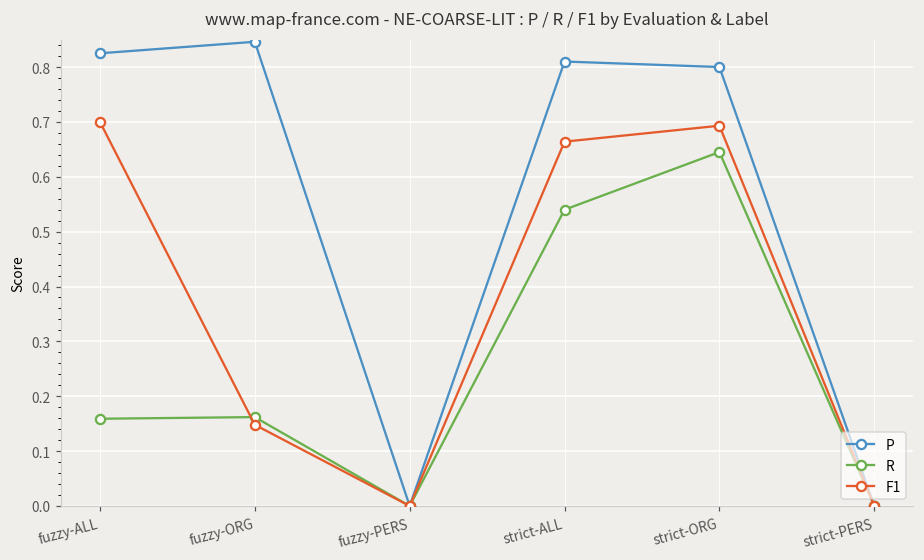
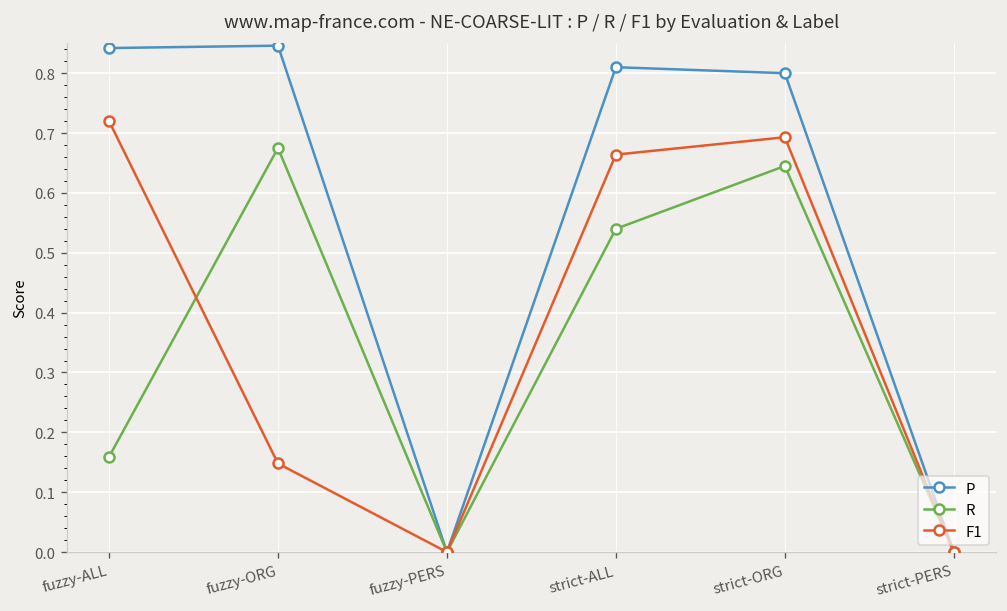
  {
    "P": {
-     "fuzzy-ALL": 0.83,
+     "fuzzy-ALL": 0.84,
      "fuzzy-ORG": 0.85,
      "strict-ALL": 0.81,
      "strict-ORG": 0.80
    },
    "R": {
      "fuzzy-ALL": 0.16,
-     "fuzzy-ORG": 0.16,
+     "fuzzy-ORG": 0.68,
      "strict-ALL": 0.54,
      "strict-ORG": 0.65
    },
    "F1": {
-     "fuzzy-ALL": 0.70,
+     "fuzzy-ALL": 0.72,
      "fuzzy-ORG": 0.15,
      "strict-ALL": 0.66,
      "strict-ORG": 0.69
    }
  }
